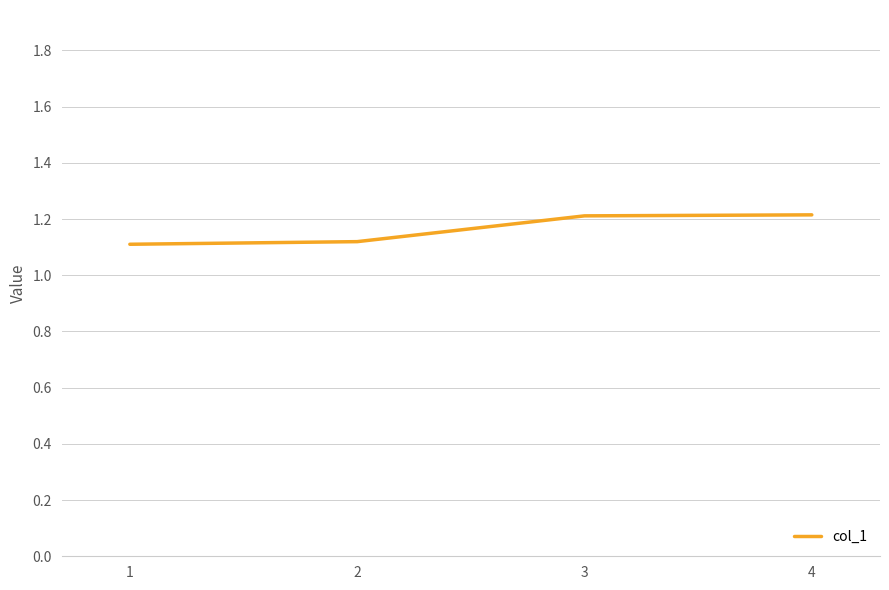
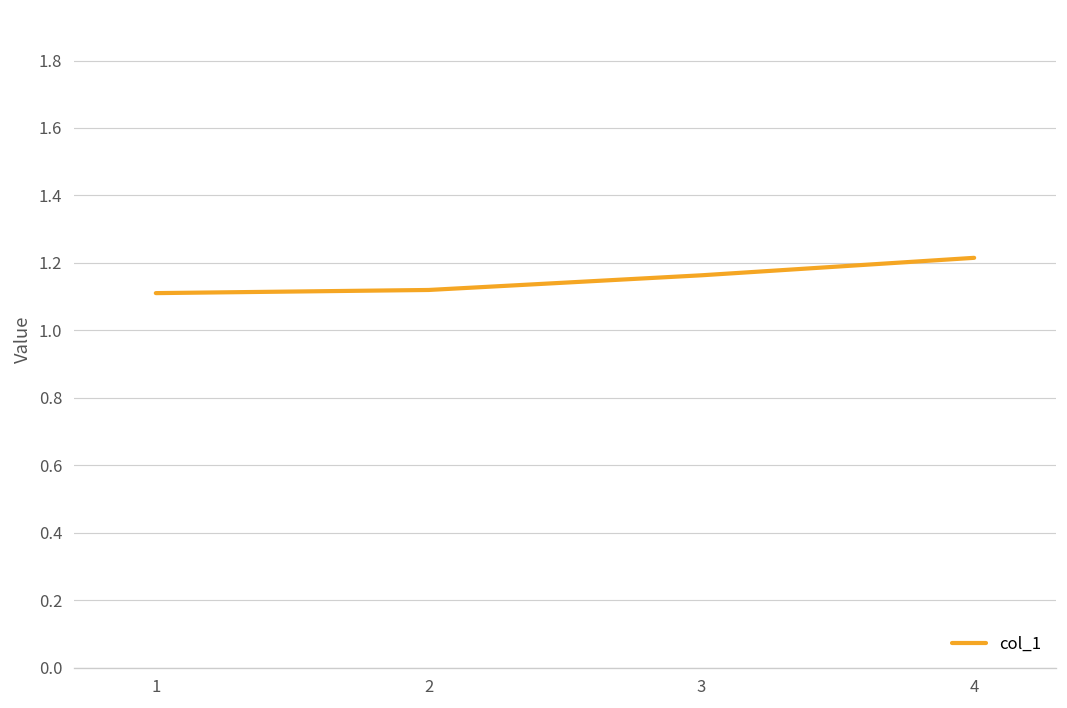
  {
    "1": 1.11,
    "2": 1.12,
-   "3": 1.21,
+   "3": 1.16,
    "4": 1.21
  }
